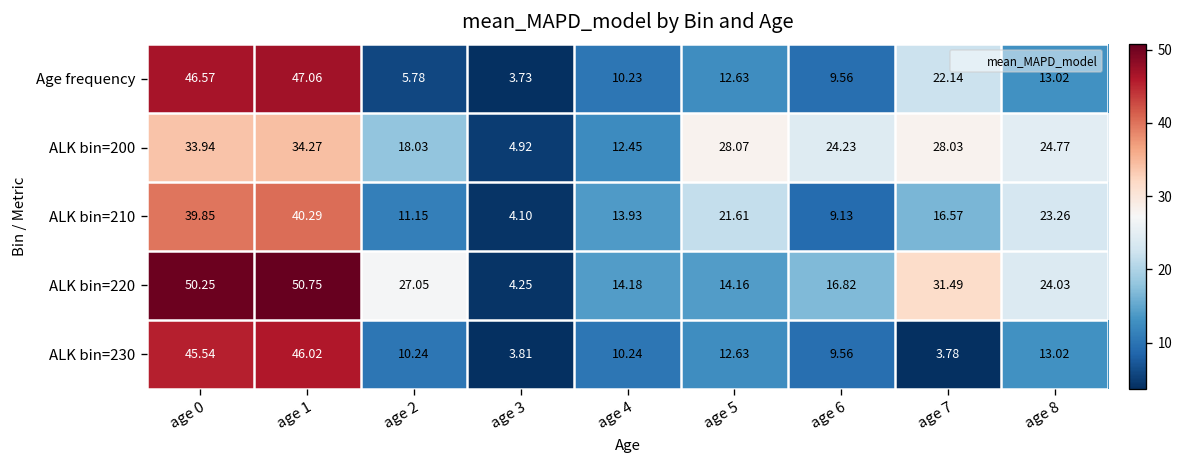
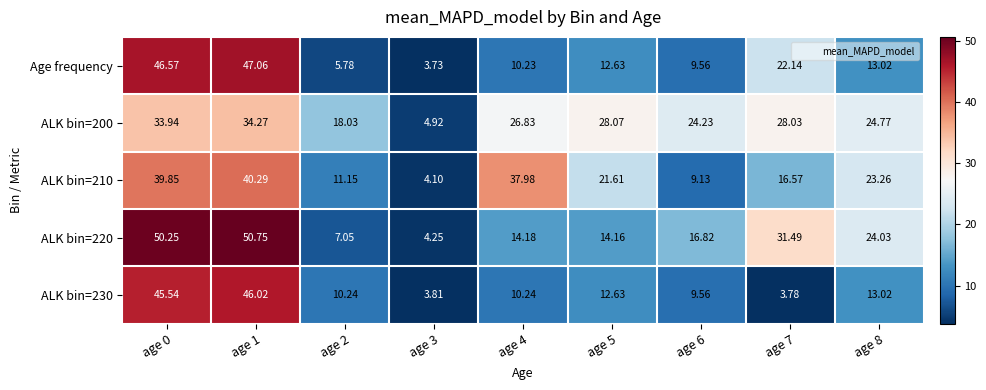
  {
    "Age frequency": {
      "age 0": 46.57,
      "age 1": 47.06,
      "age 2": 5.78,
      "age 3": 3.73,
      "age 4": 10.23,
      "age 5": 12.63,
      "age 6": 9.56,
      "age 7": 22.14,
      "age 8": 13.02
    },
    "ALK bin=200": {
      "age 0": 33.94,
      "age 1": 34.27,
      "age 2": 18.03,
      "age 3": 4.92,
-     "age 4": 12.45,
+     "age 4": 26.83,
      "age 5": 28.07,
      "age 6": 24.23,
      "age 7": 28.03,
      "age 8": 24.77
    },
    "ALK bin=210": {
      "age 0": 39.85,
      "age 1": 40.29,
      "age 2": 11.15,
      "age 3": 4.10,
-     "age 4": 13.93,
+     "age 4": 37.98,
      "age 5": 21.61,
      "age 6": 9.13,
      "age 7": 16.57,
      "age 8": 23.26
    },
    "ALK bin=220": {
      "age 0": 50.25,
      "age 1": 50.75,
-     "age 2": 27.05,
+     "age 2": 7.05,
      "age 3": 4.25,
      "age 4": 14.18,
      "age 5": 14.16,
      "age 6": 16.82,
      "age 7": 31.49,
      "age 8": 24.03
    },
    "ALK bin=230": {
      "age 0": 45.54,
      "age 1": 46.02,
      "age 2": 10.24,
      "age 3": 3.81,
      "age 4": 10.24,
      "age 5": 12.63,
      "age 6": 9.56,
      "age 7": 3.78,
      "age 8": 13.02
    }
  }
